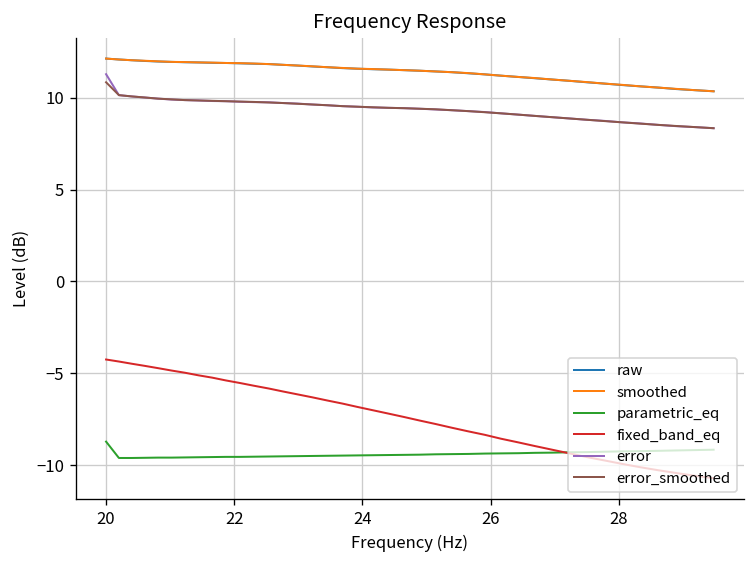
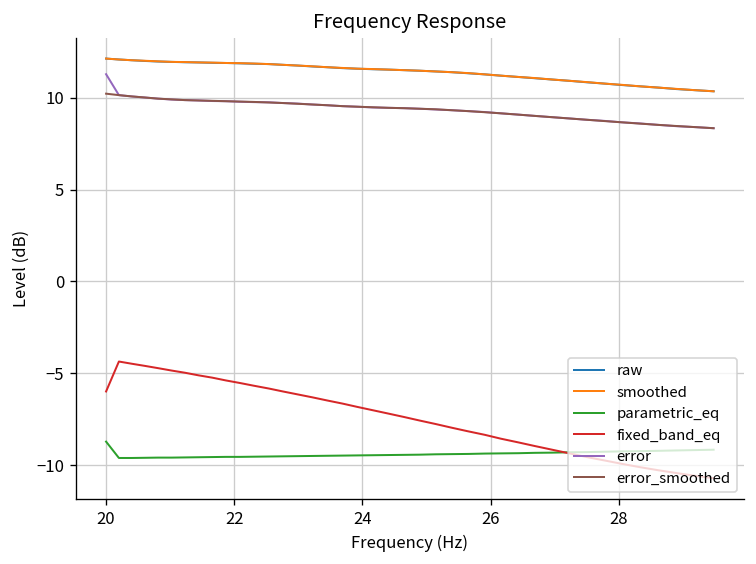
  {
    "parametric_eq": {
      "20": -8.7
    },
    "fixed_band_eq": {
-     "20": -4.3
+     "20": -6.0
    },
    "error": {
      "20": 11.3
    },
    "error_smoothed": {
-     "20": 10.8
+     "20": 10.2
    }
  }
